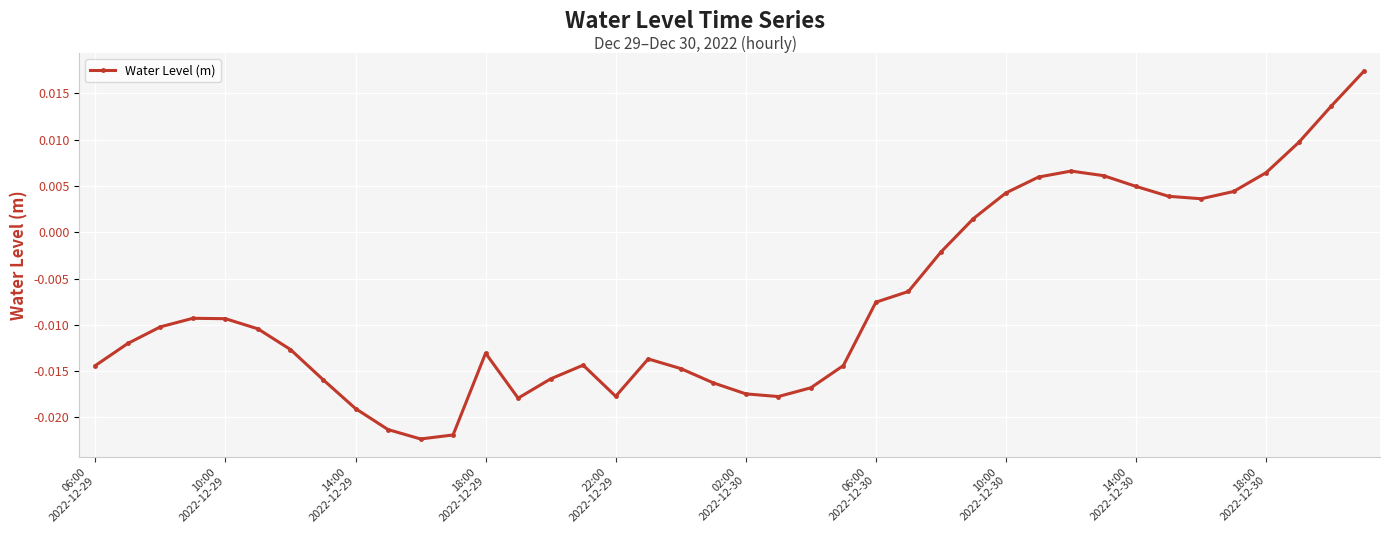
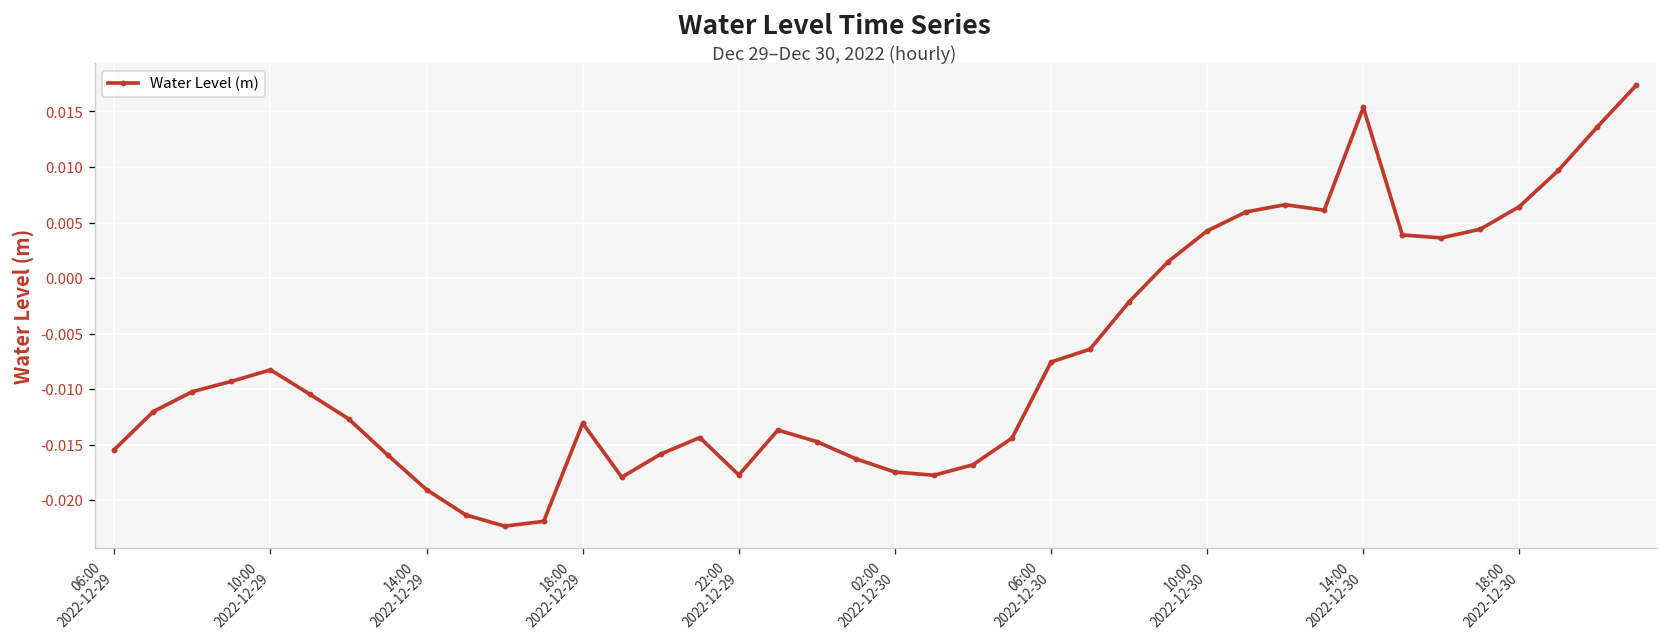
  {
-   "06:00 2022-12-29": -0.014,
-   "10:00 2022-12-29": -0.009,
+   "06:00 2022-12-29": -0.015,
+   "10:00 2022-12-29": -0.008,
    "14:00 2022-12-29": -0.019,
    "18:00 2022-12-29": -0.013,
    "22:00 2022-12-29": -0.018,
    "02:00 2022-12-30": -0.017,
    "06:00 2022-12-30": -0.008,
    "10:00 2022-12-30": 0.004,
-   "14:00 2022-12-30": 0.005,
+   "14:00 2022-12-30": 0.015,
    "18:00 2022-12-30": 0.006
  }
